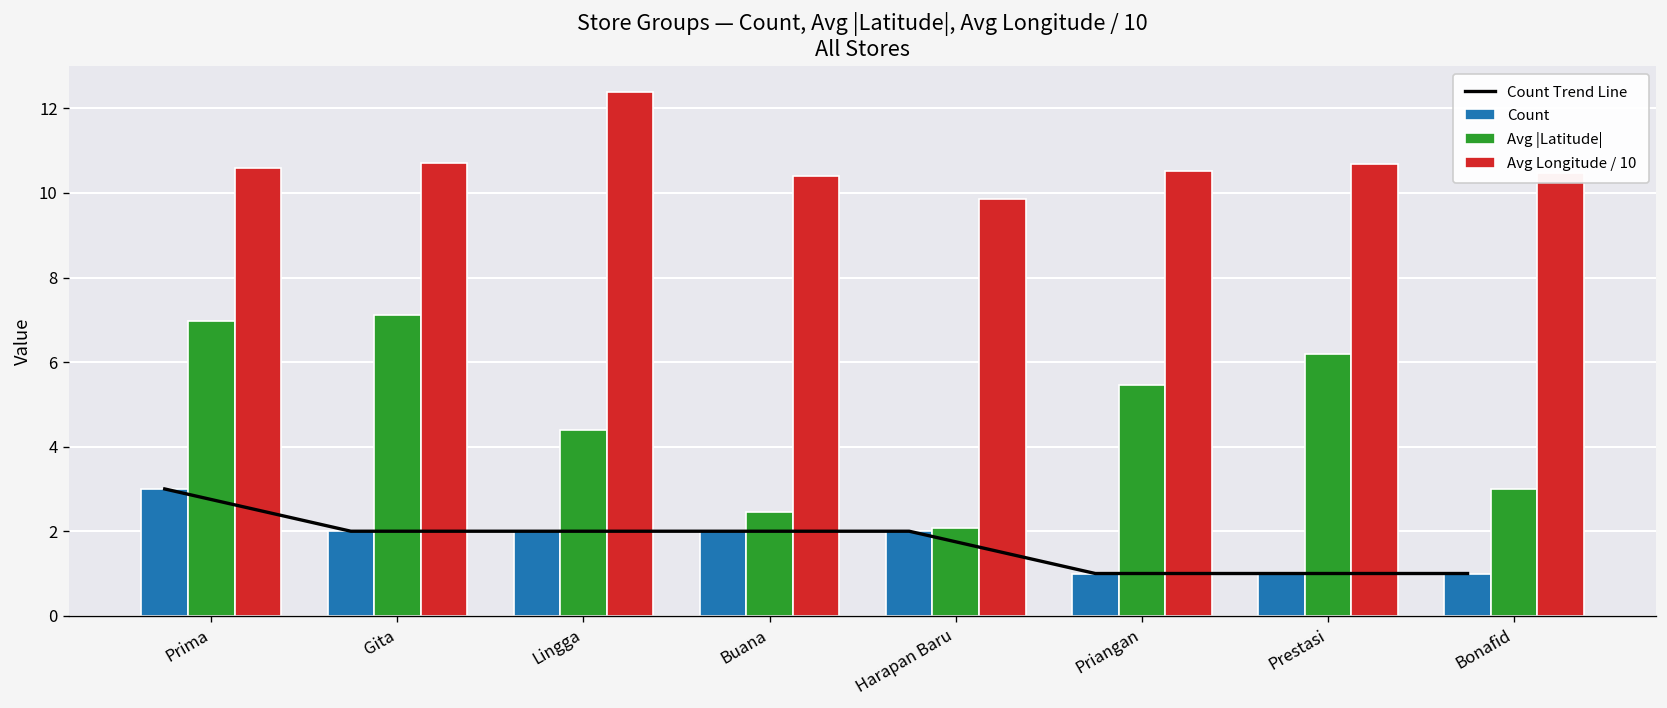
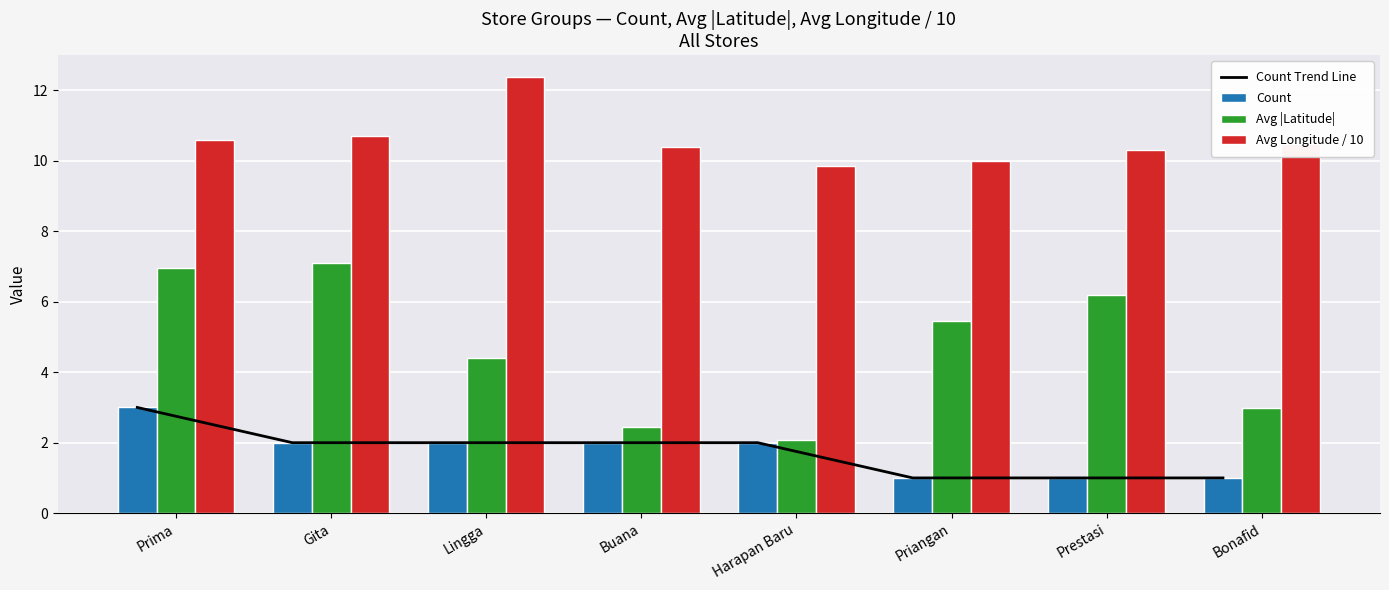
  {
    "Count": {
      "Prima": 3.0,
      "Gita": 2.0,
      "Lingga": 2.0,
      "Buana": 2.0,
      "Harapan Baru": 2.0,
      "Priangan": 1.0,
      "Prestasi": 1.0,
      "Bonafid": 1.0
    },
    "Avg |Latitude|": {
      "Prima": 7.0,
      "Gita": 7.1,
      "Lingga": 4.4,
      "Buana": 2.5,
      "Harapan Baru": 2.1,
      "Priangan": 5.5,
      "Prestasi": 6.2,
      "Bonafid": 3.0
    },
    "Avg Longitude / 10": {
      "Prima": 10.6,
      "Gita": 10.7,
      "Lingga": 12.4,
      "Buana": 10.4,
      "Harapan Baru": 9.8,
-     "Priangan": 10.5,
-     "Prestasi": 10.7
+     "Priangan": 10.0,
+     "Prestasi": 10.3
    }
  }
